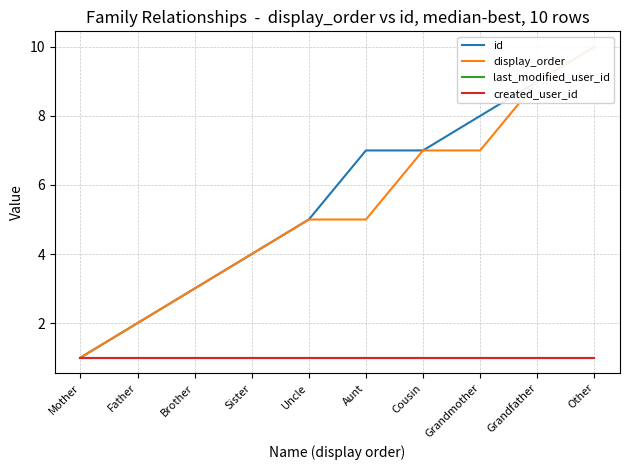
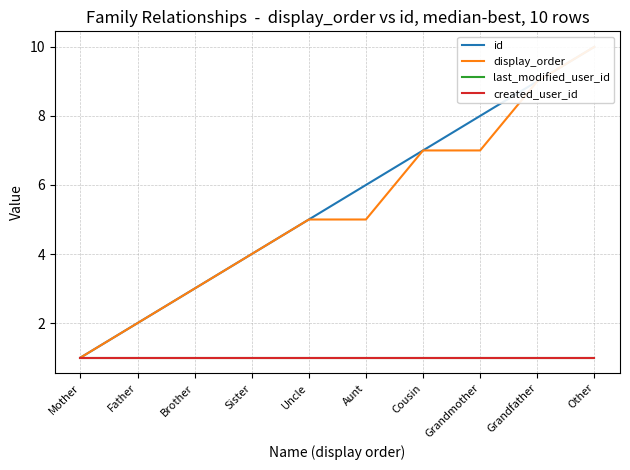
  {
    "id": {
-     "Aunt": 7,
+     "Aunt": 6,
      "Grandmother": 8
    },
    "display_order": {
      "Aunt": 5,
      "Grandmother": 7
    },
    "created_user_id": {
      "Father": 1,
      "Brother": 1,
      "Sister": 1,
      "Uncle": 1,
      "Aunt": 1,
      "Cousin": 1,
      "Grandmother": 1,
      "Grandfather": 1,
      "Other": 1
    }
  }
